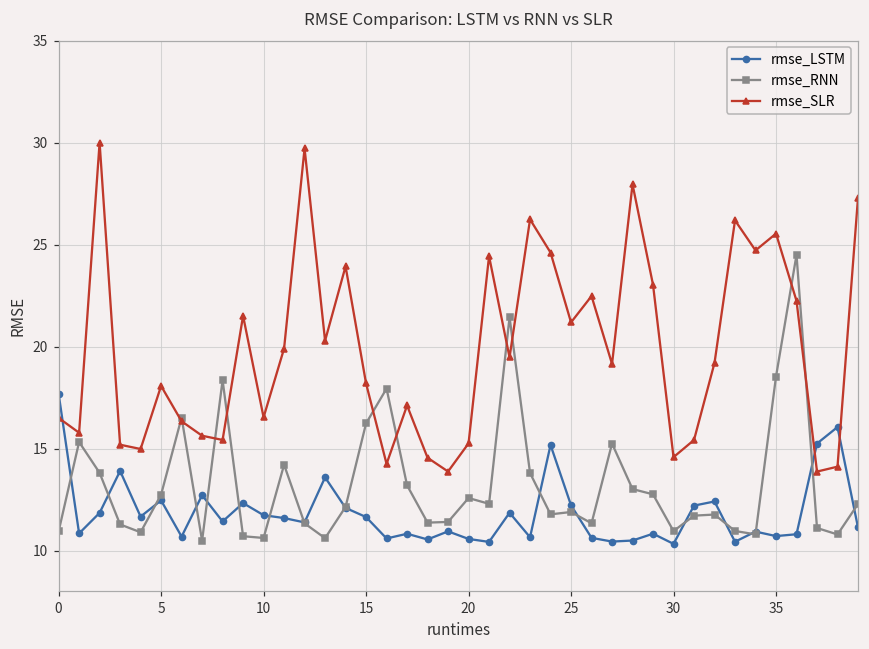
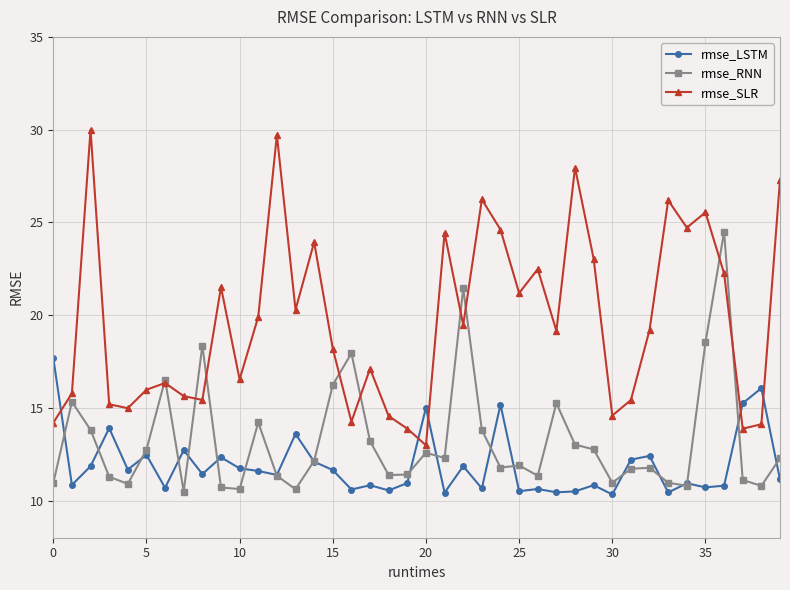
  {
    "rmse_LSTM": {
      "0": 17.7,
      "5": 12.5,
      "10": 11.7,
      "15": 11.6,
-     "20": 10.6,
-     "25": 12.2,
+     "20": 15.0,
+     "25": 10.5,
      "30": 10.3,
      "35": 10.7
    },
    "rmse_RNN": {
      "0": 10.9,
      "5": 12.7,
      "10": 10.6,
      "15": 16.2,
      "20": 12.6,
      "25": 11.9,
      "30": 11.0,
      "35": 18.5
    },
    "rmse_SLR": {
-     "0": 16.5,
-     "5": 18.1,
+     "0": 14.2,
+     "5": 16.0,
      "10": 16.5,
      "15": 18.2,
-     "20": 15.3,
+     "20": 13.0,
      "25": 21.2,
      "30": 14.6,
      "35": 25.5
    }
  }
